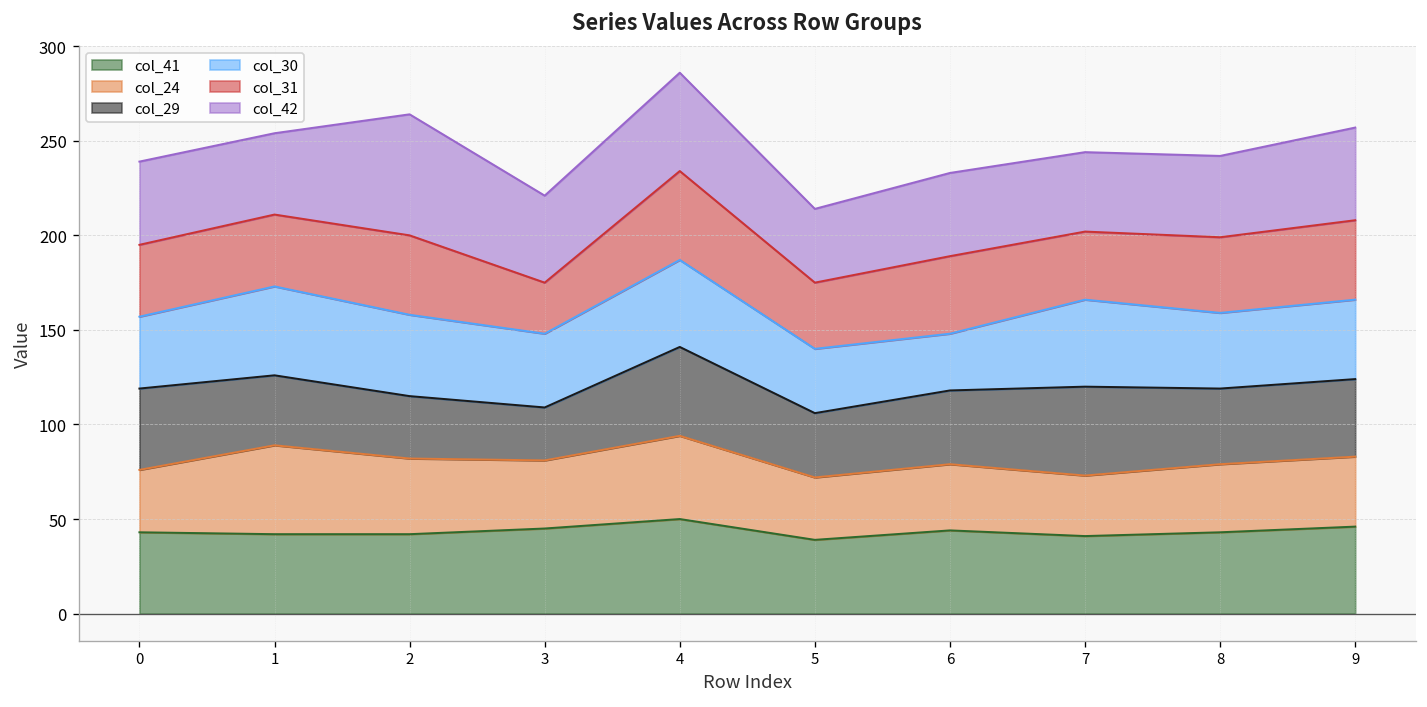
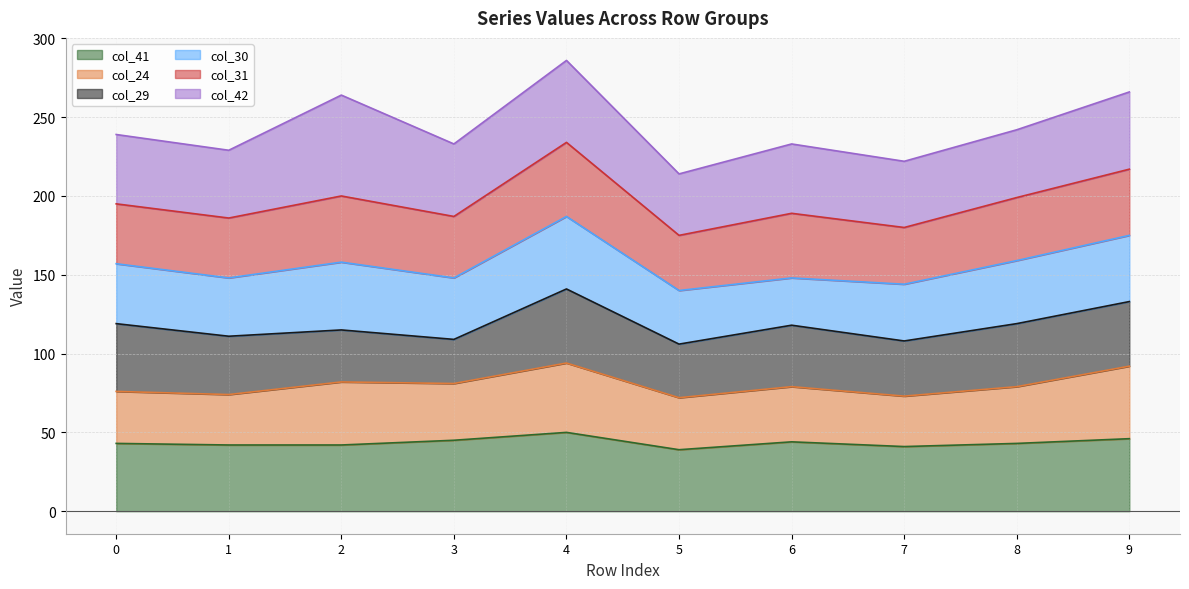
  {
    "col_41": {
      "0": 43,
      "1": 42,
      "2": 42,
      "3": 45,
      "4": 50,
      "5": 39,
      "6": 44,
      "7": 41,
      "8": 43,
      "9": 46
    },
    "col_24": {
      "0": 33,
-     "1": 47,
+     "1": 32,
      "2": 40,
      "3": 36,
      "4": 44,
      "5": 33,
      "6": 35,
      "7": 32,
      "8": 36,
-     "9": 37
+     "9": 46
    },
    "col_29": {
      "0": 43,
      "1": 37,
      "2": 33,
      "3": 28,
      "4": 47,
      "5": 34,
      "6": 39,
-     "7": 47,
+     "7": 35,
      "8": 40,
      "9": 41
    },
    "col_30": {
      "0": 38,
-     "1": 47,
+     "1": 37,
      "2": 43,
      "3": 39,
      "4": 46,
      "5": 34,
      "6": 30,
-     "7": 46,
+     "7": 36,
      "8": 40,
      "9": 42
    },
    "col_31": {
      "0": 38,
      "1": 38,
      "2": 42,
-     "3": 27,
+     "3": 39,
      "4": 47,
      "5": 35,
      "6": 41,
      "7": 36,
      "8": 40,
      "9": 42
    },
    "col_42": {
      "0": 44,
      "1": 43,
      "2": 64,
      "3": 46,
      "4": 52,
      "5": 39,
      "6": 44,
      "7": 42,
      "8": 43,
      "9": 49
    }
  }
